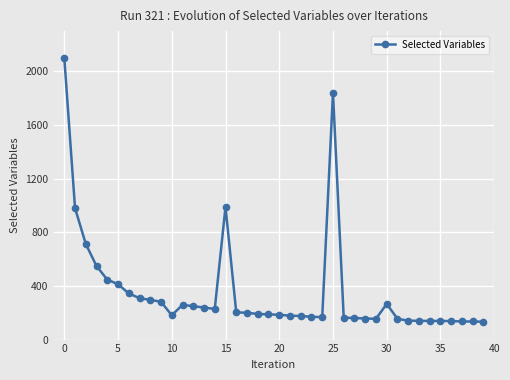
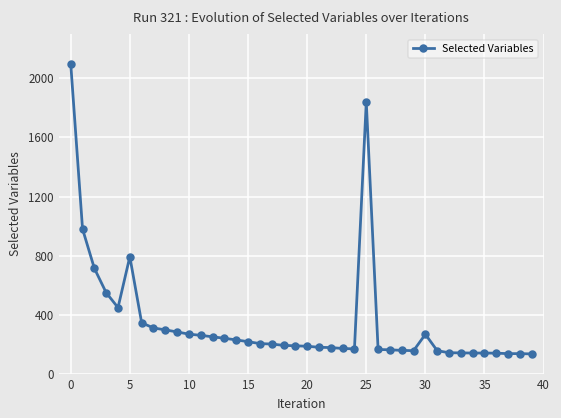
  {
    "0": 2100,
-   "5": 410,
-   "10": 180,
-   "15": 990,
+   "5": 790,
+   "10": 270,
+   "15": 220,
    "20": 190,
    "25": 1840,
    "30": 270,
    "35": 140
  }
